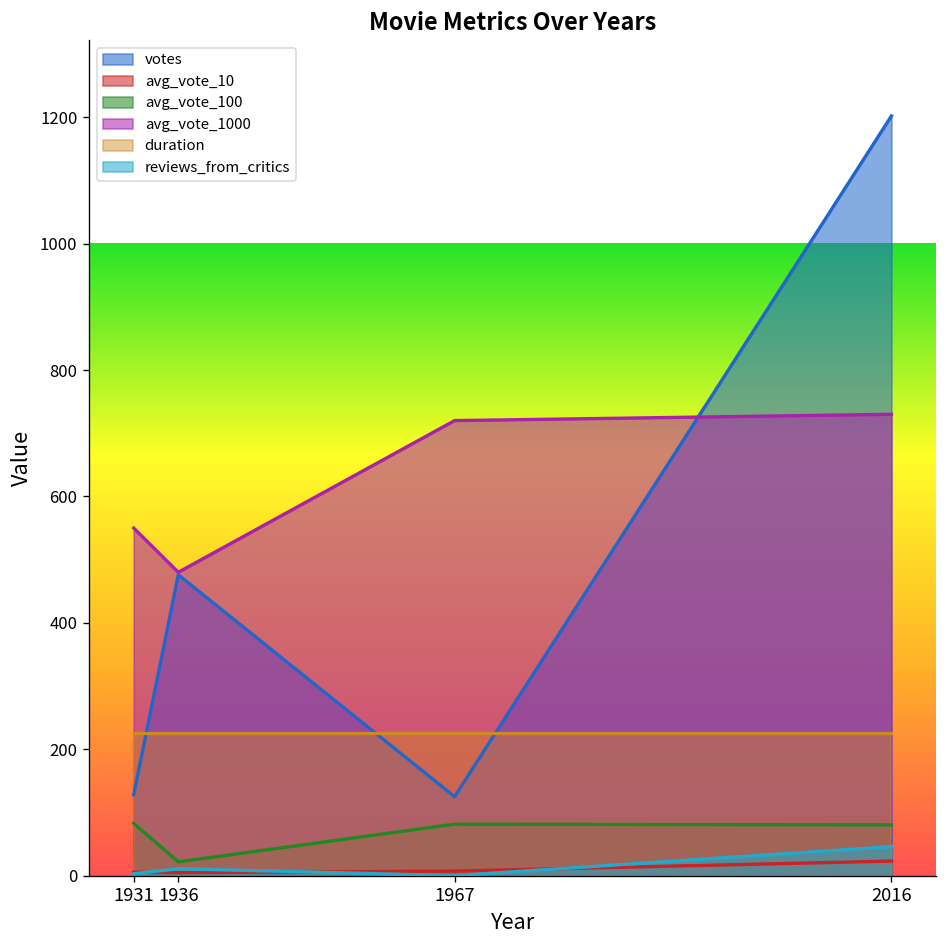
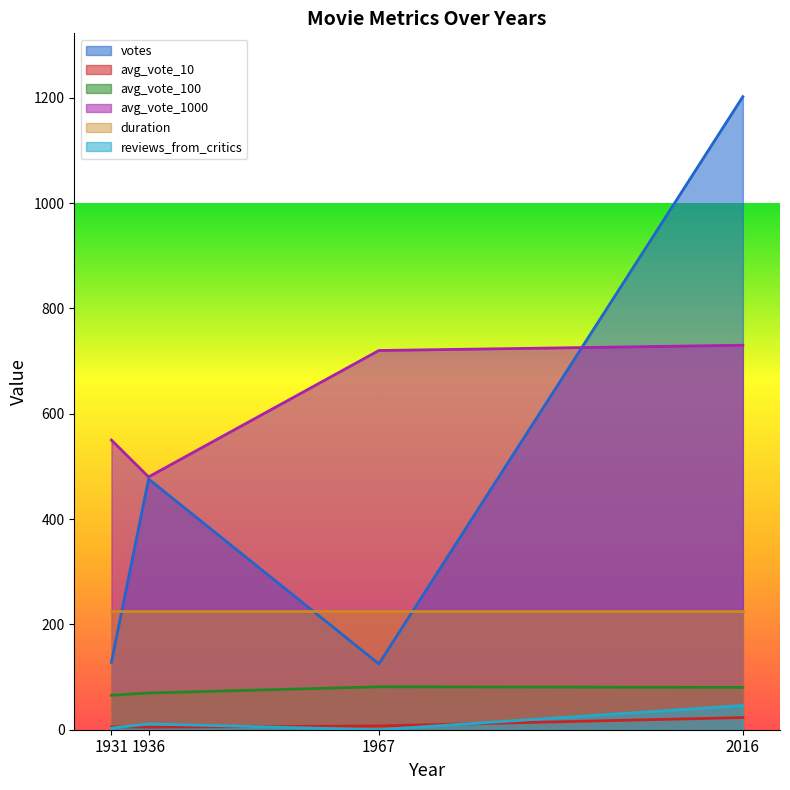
  {
    "avg_vote_10": {
      "1936": 0,
      "1967": 10,
      "2016": 20
    },
    "avg_vote_100": {
-     "1931": 80,
-     "1936": 20,
+     "1931": 70,
+     "1936": 70,
      "1967": 80,
      "2016": 80
    },
    "avg_vote_1000": {
      "1931": 550,
      "1967": 720,
      "2016": 730
    },
    "duration": {
      "1931": 230,
      "1936": 230,
      "1967": 230,
      "2016": 230
    }
  }
